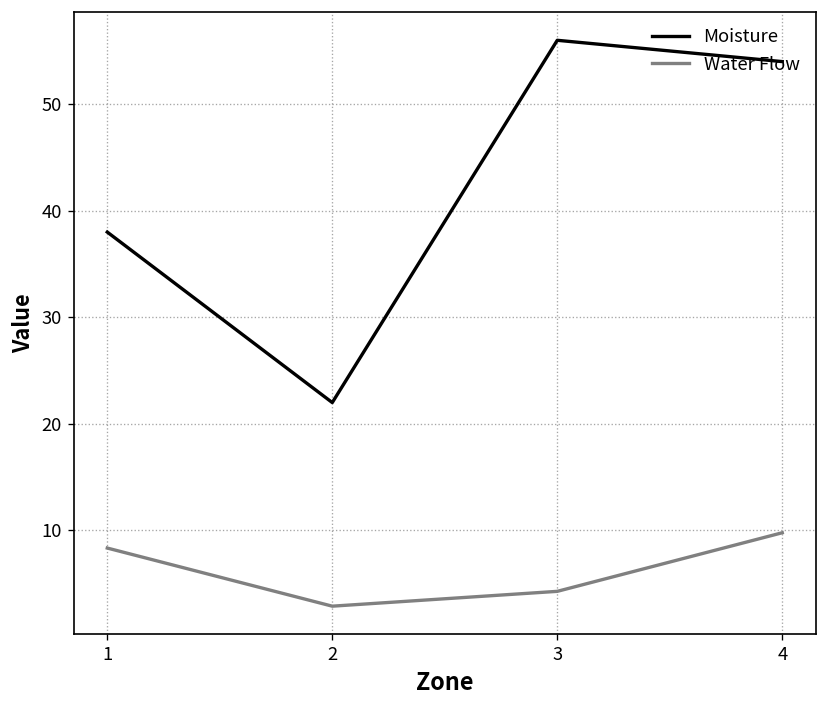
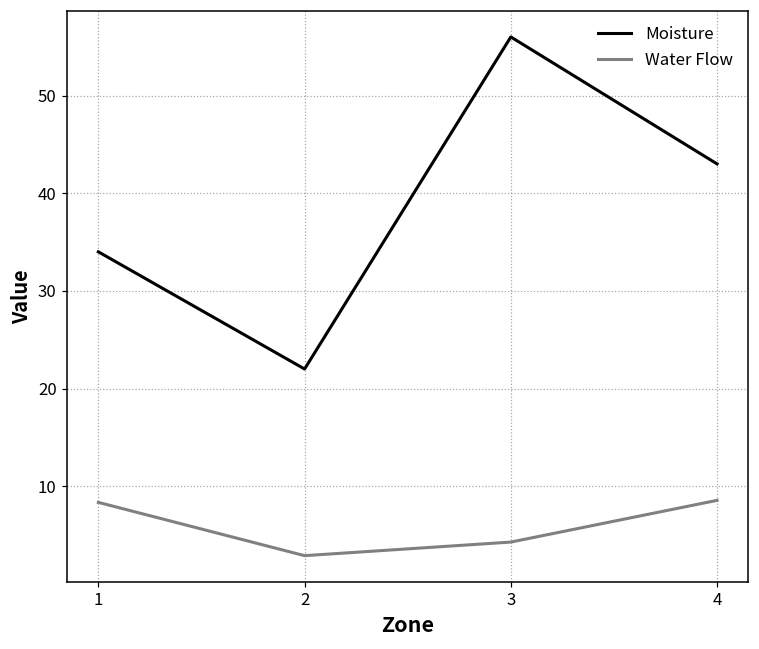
  {
    "Moisture": {
-     "1": 38,
+     "1": 34,
      "2": 22,
      "3": 56,
-     "4": 54
+     "4": 43
    },
    "Water Flow": {
      "1": 8,
      "2": 3,
      "3": 4,
-     "4": 10
+     "4": 9
    }
  }
